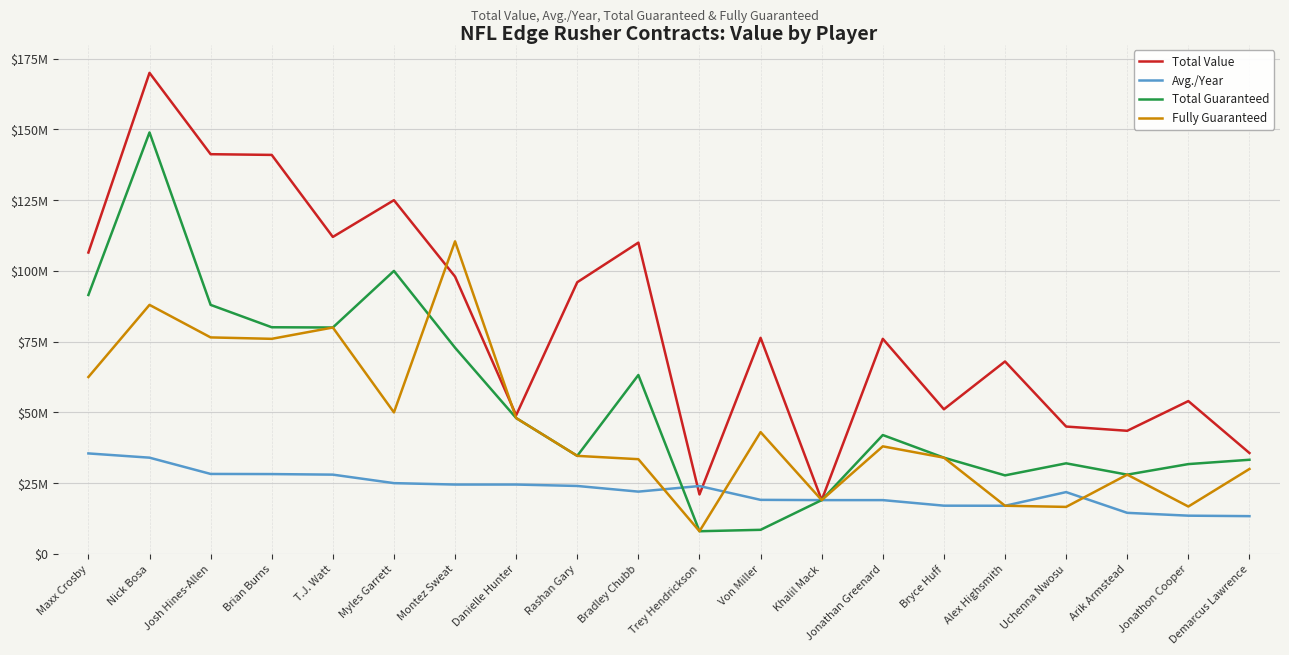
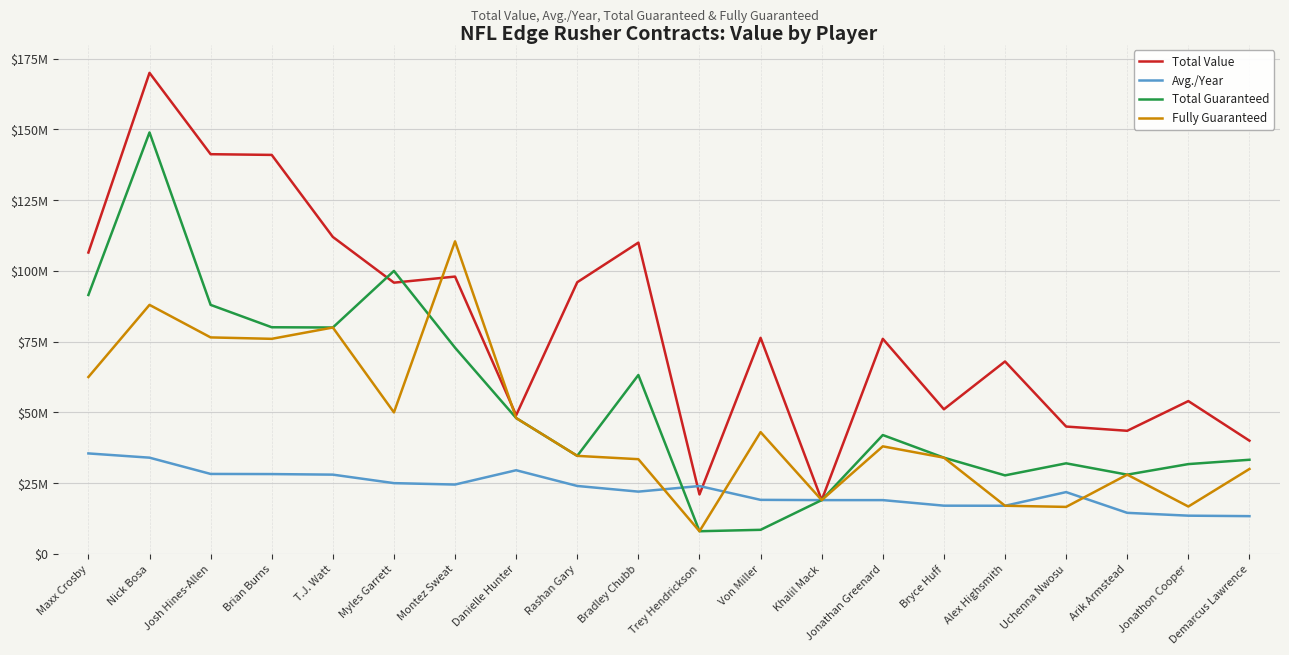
  {
    "Total Value": {
      "Maxx Crosby": "$107000000",
      "Nick Bosa": "$170000000",
      "Josh Hines-Allen": "$141000000",
      "Brian Burns": "$141000000",
      "T.J. Watt": "$112000000",
-     "Myles Garrett": "$125000000",
+     "Myles Garrett": "$96000000",
      "Montez Sweat": "$98000000",
      "Danielle Hunter": "$49000000",
      "Rashan Gary": "$96000000",
      "Bradley Chubb": "$110000000",
      "Trey Hendrickson": "$21000000",
      "Von Miller": "$76000000",
      "Jonathan Greenard": "$76000000",
      "Bryce Huff": "$51000000",
      "Alex Highsmith": "$68000000",
      "Uchenna Nwosu": "$45000000",
      "Arik Armstead": "$44000000",
      "Jonathon Cooper": "$54000000",
-     "Demarcus Lawrence": "$36000000"
+     "Demarcus Lawrence": "$40000000"
    },
    "Avg./Year": {
      "Maxx Crosby": "$36000000",
      "Nick Bosa": "$34000000",
      "Josh Hines-Allen": "$28000000",
      "Brian Burns": "$28000000",
      "T.J. Watt": "$28000000",
      "Myles Garrett": "$25000000",
      "Montez Sweat": "$25000000",
-     "Danielle Hunter": "$25000000",
+     "Danielle Hunter": "$30000000",
      "Rashan Gary": "$24000000",
      "Bradley Chubb": "$22000000",
      "Trey Hendrickson": "$24000000",
      "Von Miller": "$19000000",
      "Jonathan Greenard": "$19000000",
      "Bryce Huff": "$17000000",
      "Uchenna Nwosu": "$22000000",
      "Arik Armstead": "$15000000",
      "Jonathon Cooper": "$14000000",
      "Demarcus Lawrence": "$13000000"
    },
    "Total Guaranteed": {
      "Maxx Crosby": "$92000000",
      "Nick Bosa": "$149000000",
      "Josh Hines-Allen": "$88000000",
      "Brian Burns": "$80000000",
      "Myles Garrett": "$100000000",
      "Montez Sweat": "$73000000",
      "Bradley Chubb": "$63000000",
      "Von Miller": "$9000000",
      "Jonathan Greenard": "$42000000",
      "Alex Highsmith": "$28000000",
      "Uchenna Nwosu": "$32000000",
      "Jonathon Cooper": "$32000000",
      "Demarcus Lawrence": "$33000000"
    },
    "Fully Guaranteed": {
      "Maxx Crosby": "$63000000",
      "Nick Bosa": "$88000000",
      "Josh Hines-Allen": "$77000000",
      "Brian Burns": "$76000000",
      "Myles Garrett": "$50000000",
      "Montez Sweat": "$110000000",
      "Bradley Chubb": "$33000000",
      "Von Miller": "$43000000",
      "Jonathan Greenard": "$38000000",
      "Uchenna Nwosu": "$17000000",
      "Jonathon Cooper": "$17000000",
      "Demarcus Lawrence": "$30000000"
    }
  }
